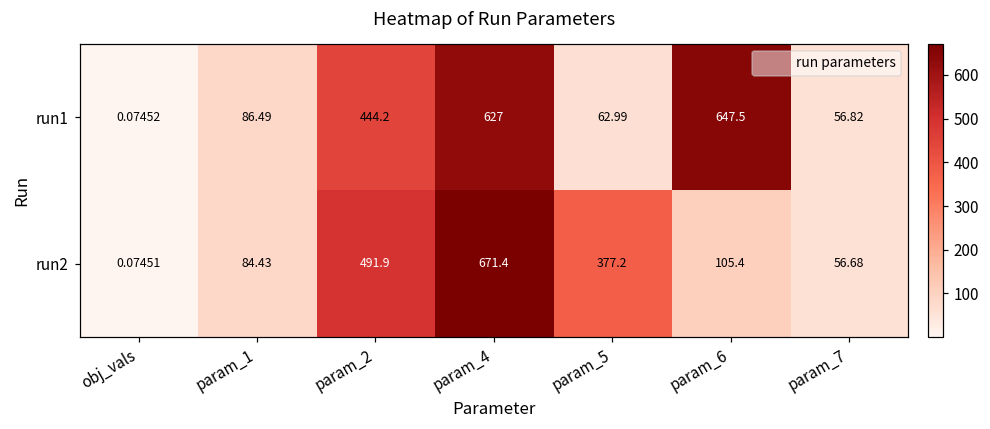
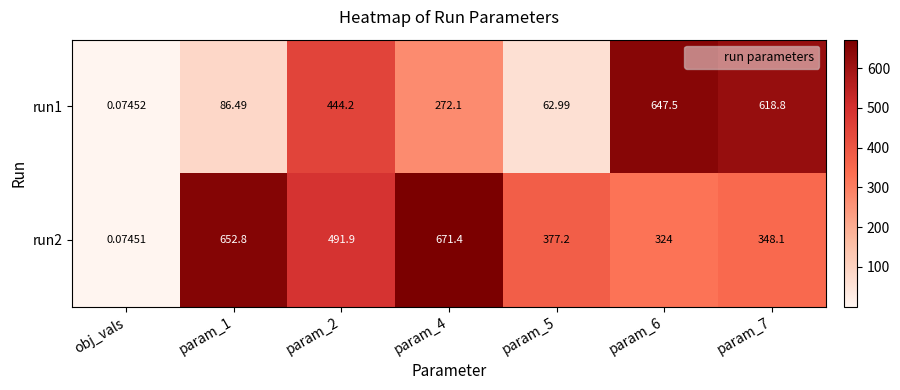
  {
    "run1": {
      "obj_vals": 0.07452,
      "param_1": 86.49,
      "param_2": 444.2,
-     "param_4": 627,
+     "param_4": 272.1,
      "param_5": 62.99,
      "param_6": 647.5,
-     "param_7": 56.82
+     "param_7": 618.8
    },
    "run2": {
      "obj_vals": 0.07451,
-     "param_1": 84.43,
+     "param_1": 652.8,
      "param_2": 491.9,
      "param_4": 671.4,
      "param_5": 377.2,
-     "param_6": 105.4,
-     "param_7": 56.68
+     "param_6": 324,
+     "param_7": 348.1
    }
  }
